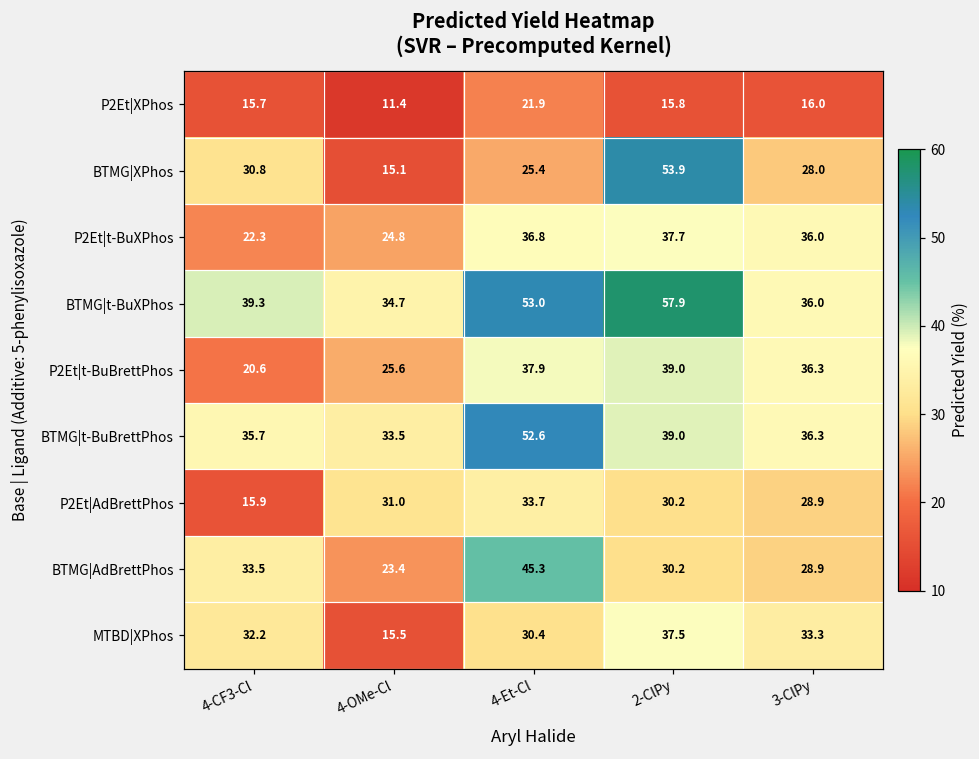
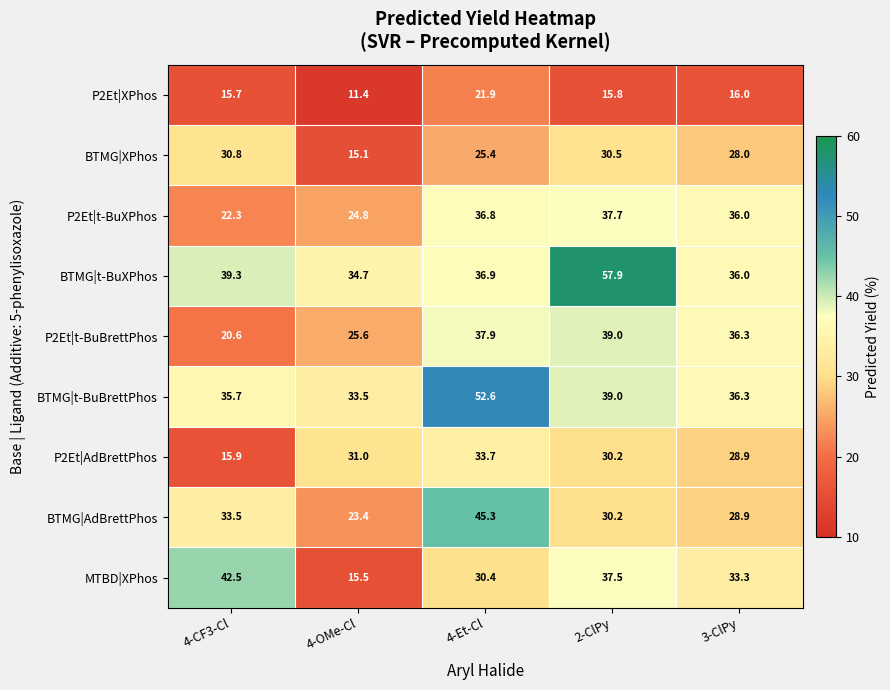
  {
    "P2Et|XPhos": {
      "4-CF3-Cl": 15.7,
      "4-OMe-Cl": 11.4,
      "4-Et-Cl": 21.9,
      "2-ClPy": 15.8,
      "3-ClPy": 16.0
    },
    "BTMG|XPhos": {
      "4-CF3-Cl": 30.8,
      "4-OMe-Cl": 15.1,
      "4-Et-Cl": 25.4,
-     "2-ClPy": 53.9,
+     "2-ClPy": 30.5,
      "3-ClPy": 28.0
    },
    "P2Et|t-BuXPhos": {
      "4-CF3-Cl": 22.3,
      "4-OMe-Cl": 24.8,
      "4-Et-Cl": 36.8,
      "2-ClPy": 37.7,
      "3-ClPy": 36.0
    },
    "BTMG|t-BuXPhos": {
      "4-CF3-Cl": 39.3,
      "4-OMe-Cl": 34.7,
-     "4-Et-Cl": 53.0,
+     "4-Et-Cl": 36.9,
      "2-ClPy": 57.9,
      "3-ClPy": 36.0
    },
    "P2Et|t-BuBrettPhos": {
      "4-CF3-Cl": 20.6,
      "4-OMe-Cl": 25.6,
      "4-Et-Cl": 37.9,
      "2-ClPy": 39.0,
      "3-ClPy": 36.3
    },
    "BTMG|t-BuBrettPhos": {
      "4-CF3-Cl": 35.7,
      "4-OMe-Cl": 33.5,
      "4-Et-Cl": 52.6,
      "2-ClPy": 39.0,
      "3-ClPy": 36.3
    },
    "P2Et|AdBrettPhos": {
      "4-CF3-Cl": 15.9,
      "4-OMe-Cl": 31.0,
      "4-Et-Cl": 33.7,
      "2-ClPy": 30.2,
      "3-ClPy": 28.9
    },
    "BTMG|AdBrettPhos": {
      "4-CF3-Cl": 33.5,
      "4-OMe-Cl": 23.4,
      "4-Et-Cl": 45.3,
      "2-ClPy": 30.2,
      "3-ClPy": 28.9
    },
    "MTBD|XPhos": {
-     "4-CF3-Cl": 32.2,
+     "4-CF3-Cl": 42.5,
      "4-OMe-Cl": 15.5,
      "4-Et-Cl": 30.4,
      "2-ClPy": 37.5,
      "3-ClPy": 33.3
    }
  }
